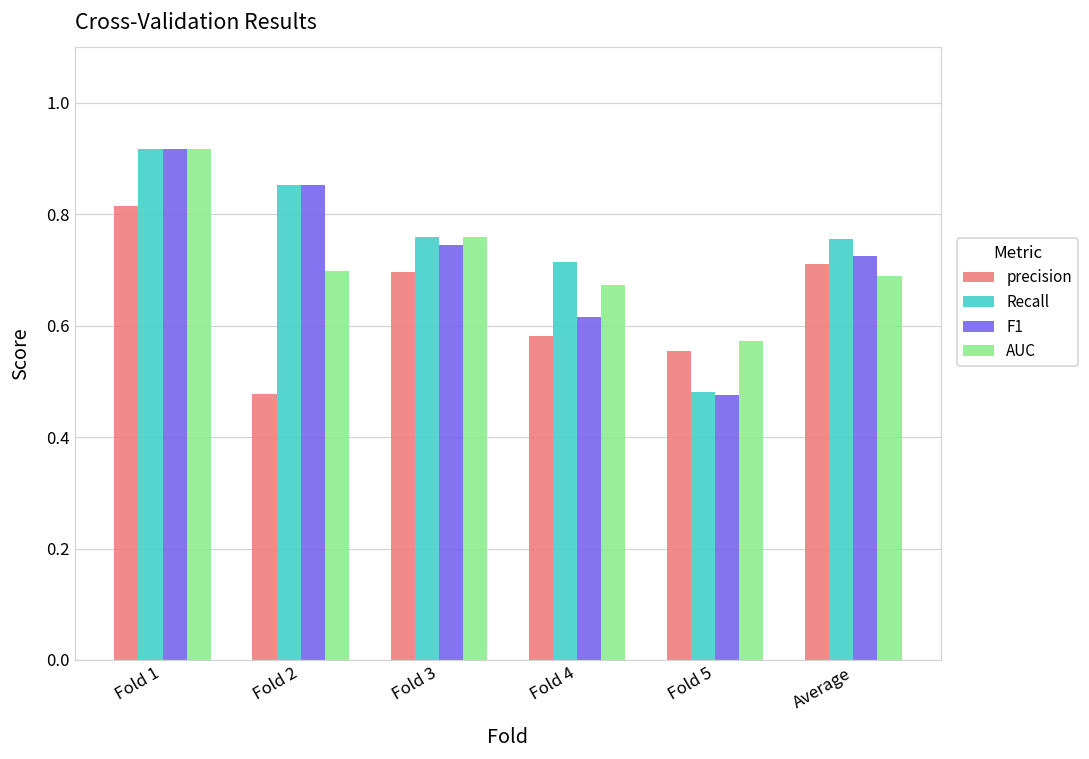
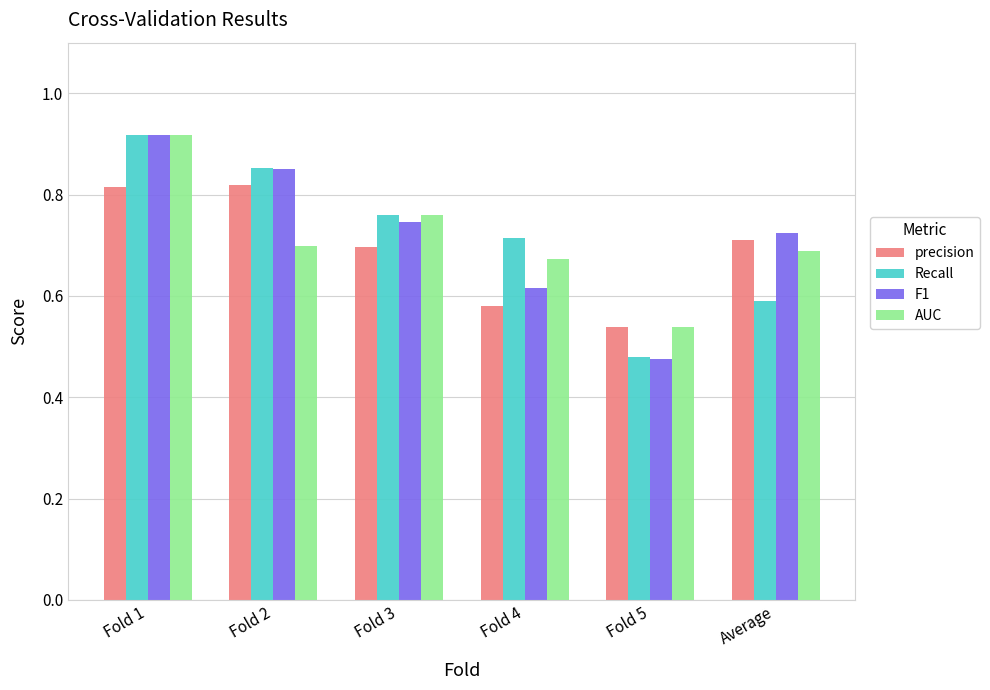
  {
    "precision": {
      "Fold 1": 0.81,
-     "Fold 2": 0.48,
+     "Fold 2": 0.82,
      "Fold 3": 0.70,
      "Fold 4": 0.58,
-     "Fold 5": 0.55,
+     "Fold 5": 0.54,
      "Average": 0.71
    },
    "Recall": {
      "Fold 1": 0.92,
      "Fold 2": 0.85,
      "Fold 3": 0.76,
      "Fold 4": 0.71,
      "Fold 5": 0.48,
-     "Average": 0.75
+     "Average": 0.59
    },
    "F1": {
      "Fold 1": 0.92,
      "Fold 2": 0.85,
      "Fold 3": 0.75,
      "Fold 4": 0.61,
      "Fold 5": 0.48,
      "Average": 0.72
    },
    "AUC": {
      "Fold 1": 0.92,
      "Fold 2": 0.70,
      "Fold 3": 0.76,
      "Fold 4": 0.67,
-     "Fold 5": 0.57,
+     "Fold 5": 0.54,
      "Average": 0.69
    }
  }
